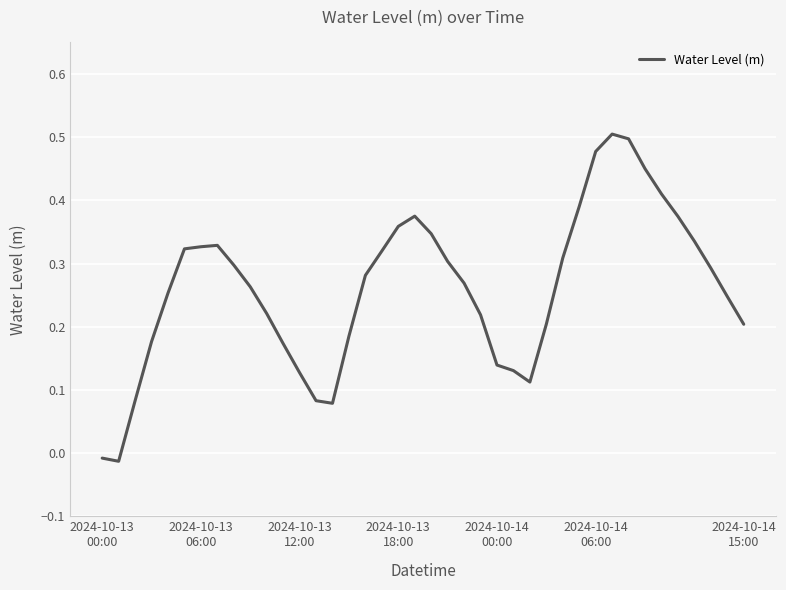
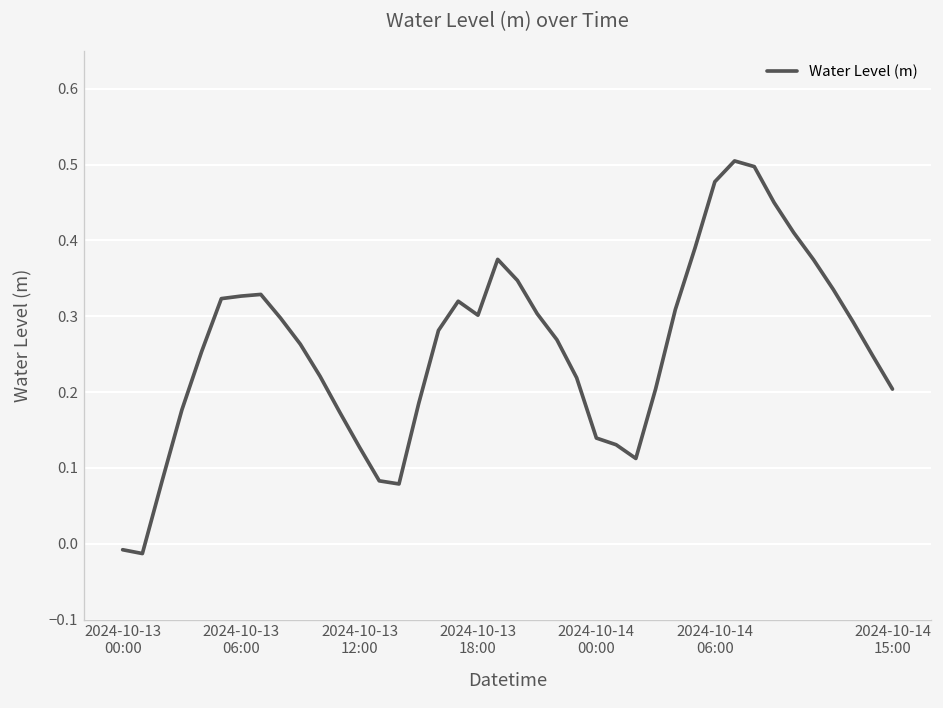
  {
    "2024-10-13 00:00": -0.01,
    "2024-10-13 06:00": 0.33,
    "2024-10-13 12:00": 0.13,
-   "2024-10-13 18:00": 0.36,
+   "2024-10-13 18:00": 0.30,
    "2024-10-14 00:00": 0.14,
    "2024-10-14 06:00": 0.48,
    "2024-10-14 15:00": 0.20
  }
